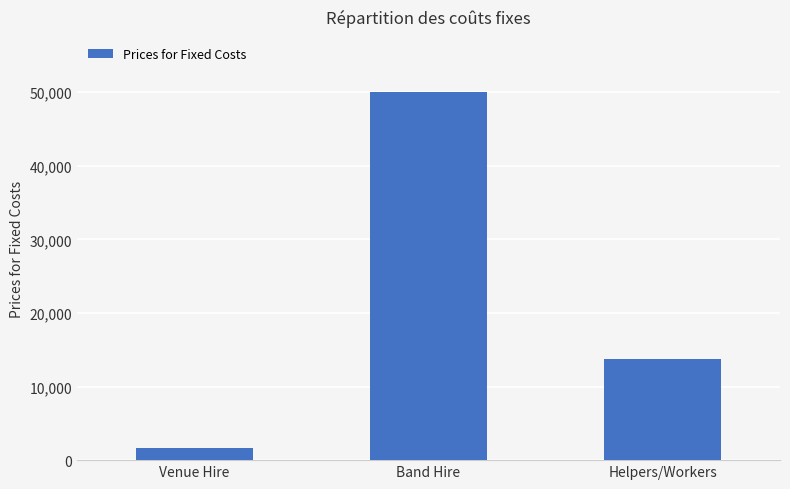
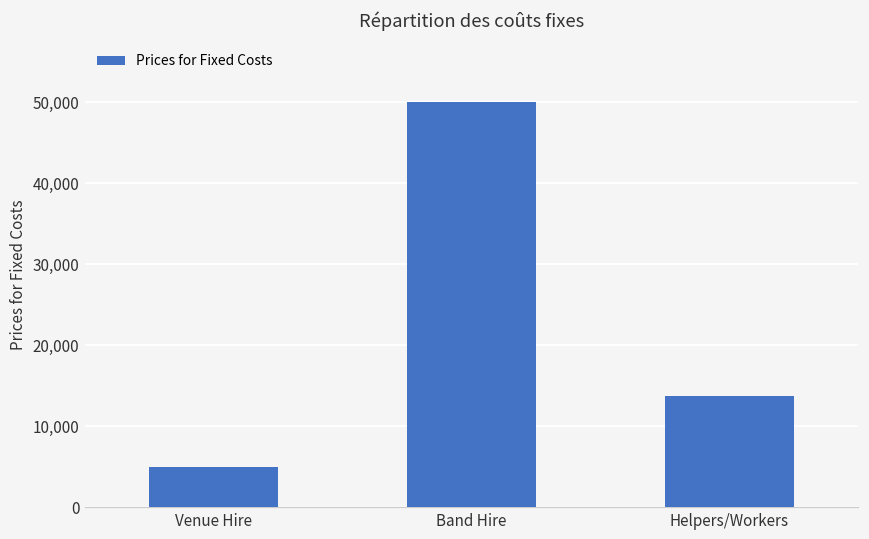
  {
-   "Venue Hire": "2,000",
+   "Venue Hire": "5,000",
    "Band Hire": "50,000",
    "Helpers/Workers": "14,000"
  }
